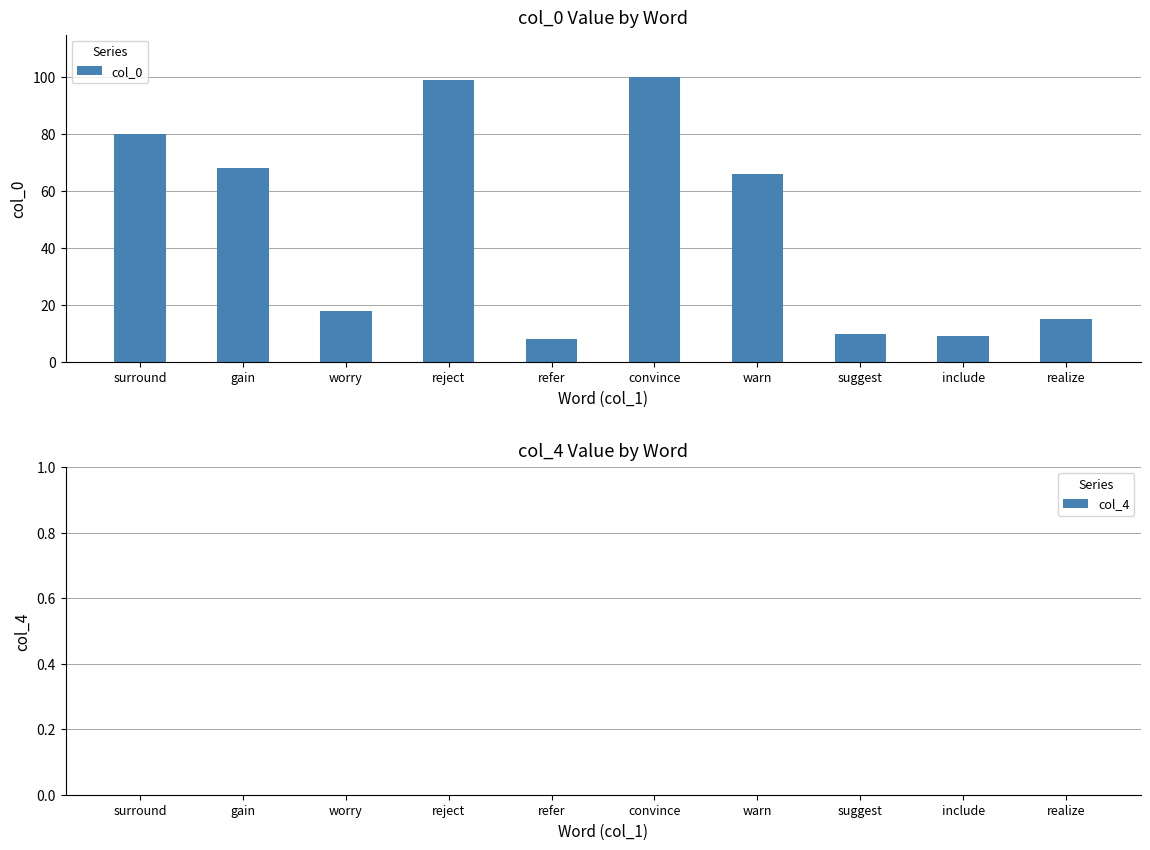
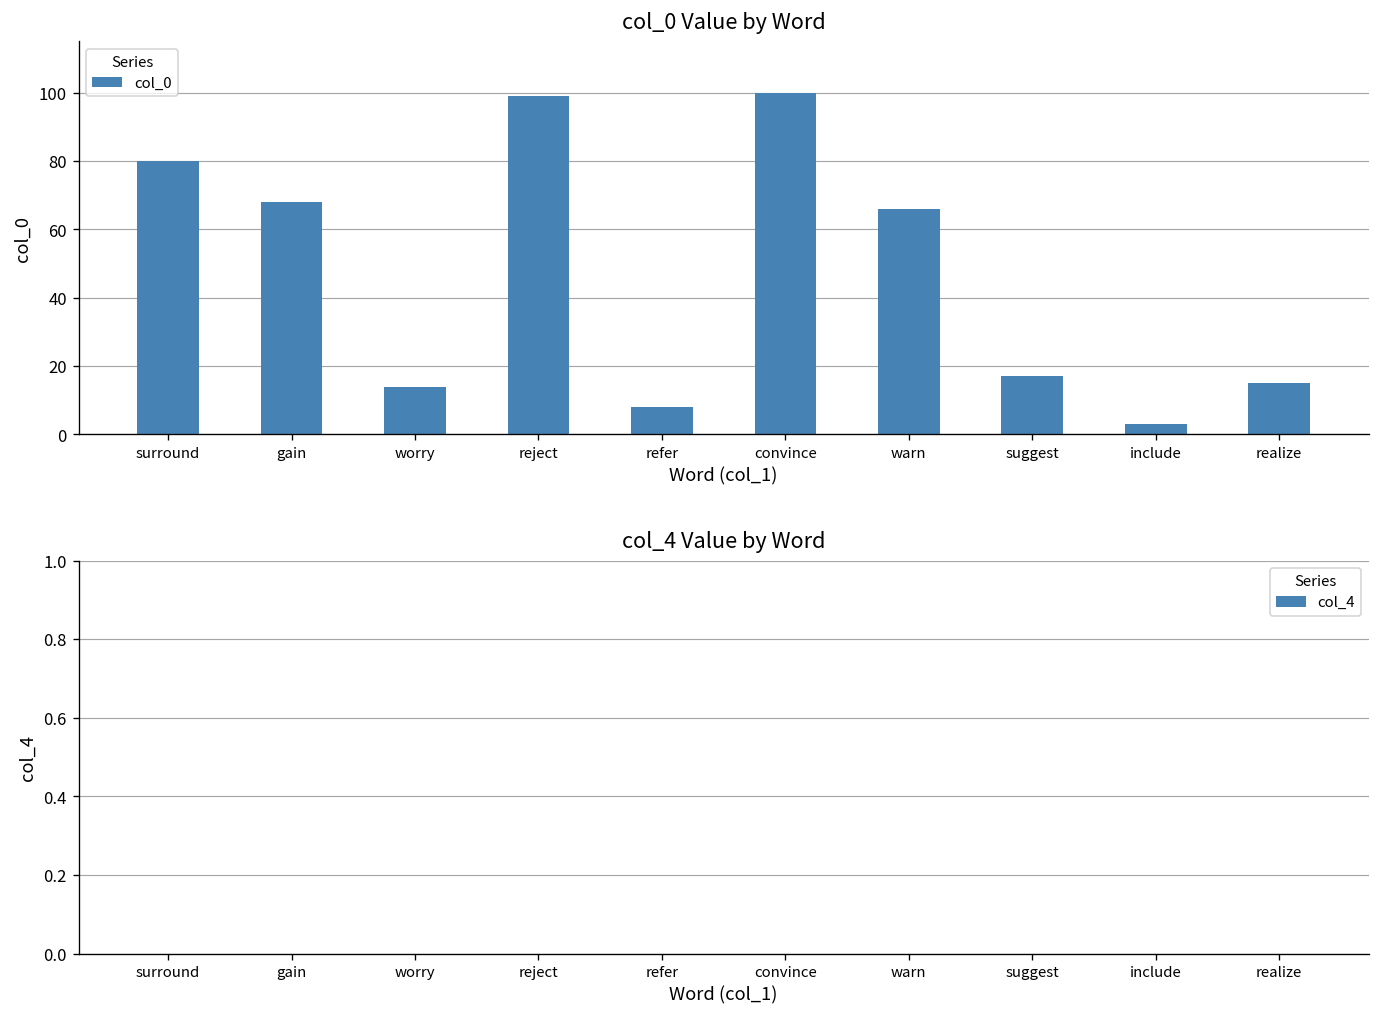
  {
    "col_0 Value by Word": {
      "surround": 80,
      "gain": 68,
-     "worry": 18,
+     "worry": 14,
      "reject": 99,
      "refer": 8,
      "convince": 100,
      "warn": 66,
-     "suggest": 10,
-     "include": 9,
+     "suggest": 17,
+     "include": 3,
      "realize": 15
    },
    "col_4 Value by Word": {
      "surround": 0.00,
      "gain": 0.00,
      "worry": 0.00,
      "reject": 0.00,
      "refer": 0.00,
      "convince": 0.00,
      "warn": 0.00,
      "suggest": 0.00,
      "include": 0.00,
      "realize": 0.00
    }
  }
